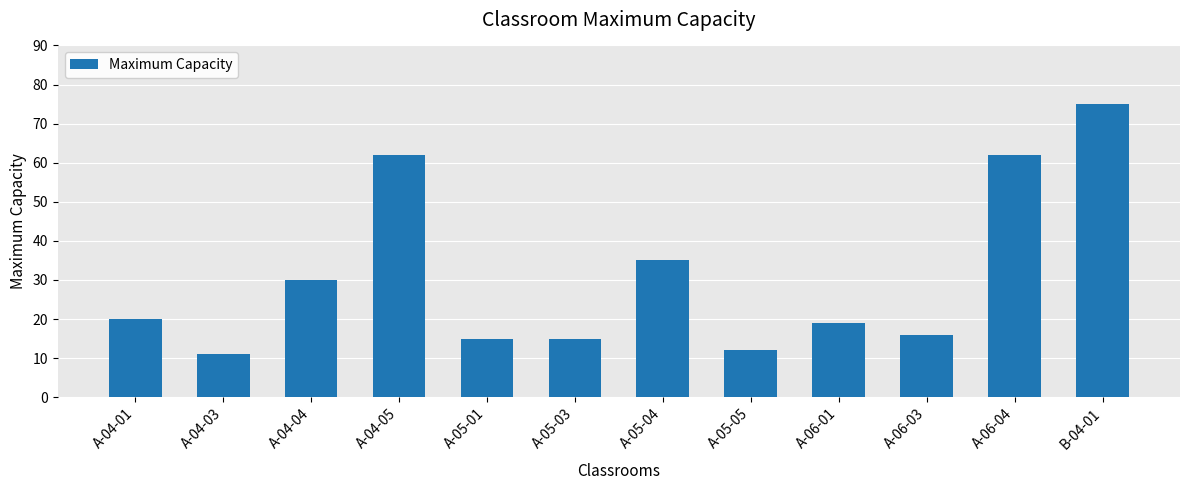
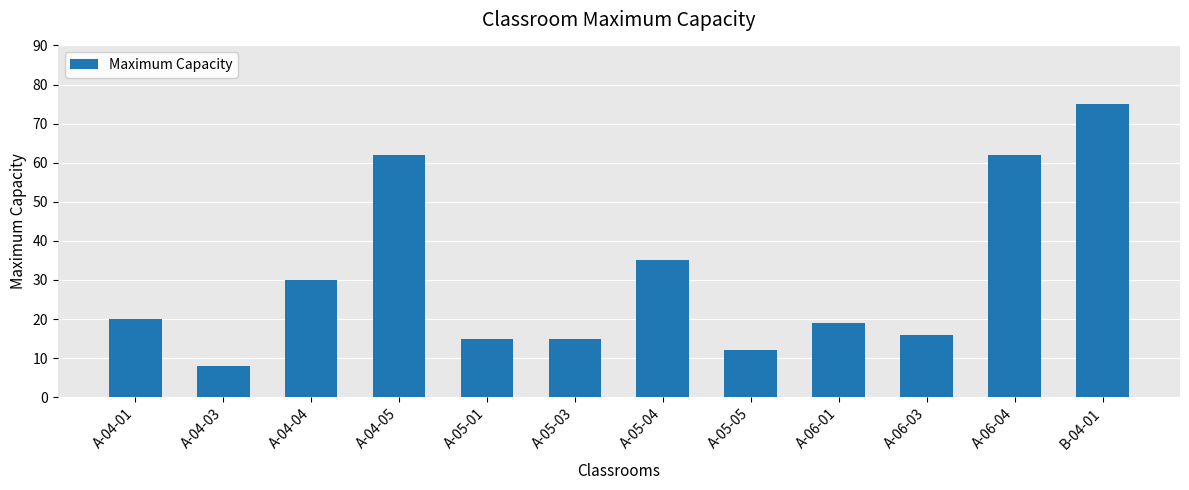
  {
    "A-04-01": 20,
-   "A-04-03": 11,
+   "A-04-03": 8,
    "A-04-04": 30,
    "A-04-05": 62,
    "A-05-01": 15,
    "A-05-03": 15,
    "A-05-04": 35,
    "A-05-05": 12,
    "A-06-01": 19,
    "A-06-03": 16,
    "A-06-04": 62,
    "B-04-01": 75
  }
